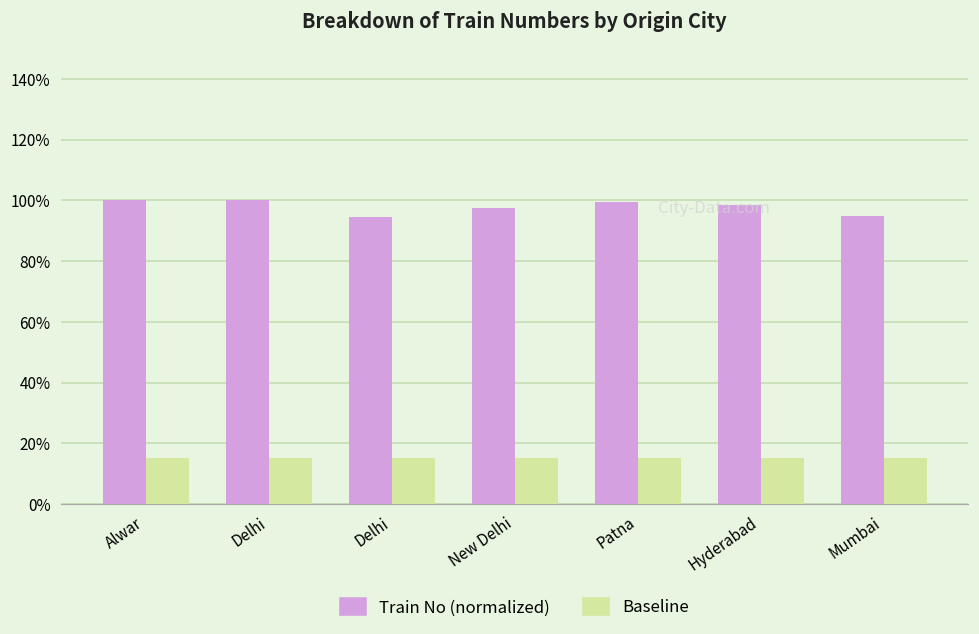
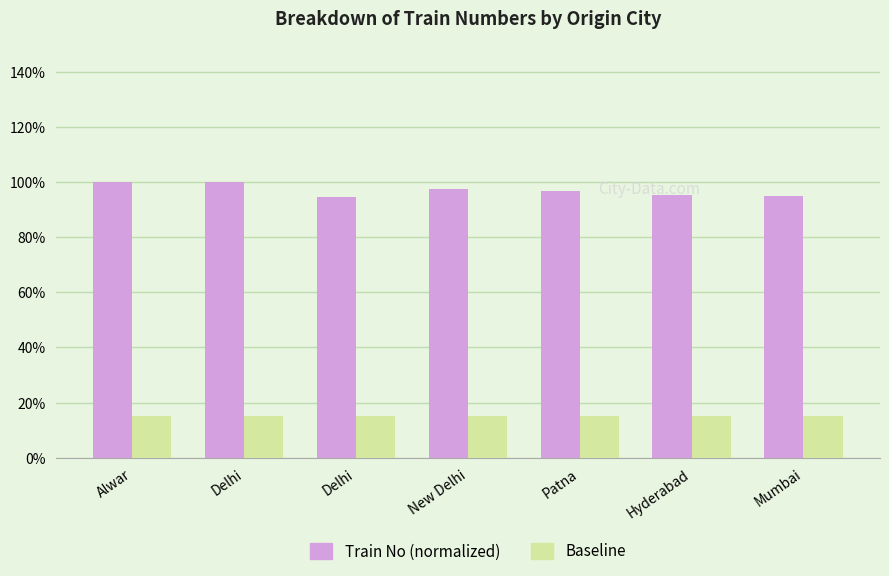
  {
    "Train No (normalized)": {
      "Alwar": "100%",
      "New Delhi": "97%",
-     "Patna": "100%",
-     "Hyderabad": "98%",
+     "Patna": "97%",
+     "Hyderabad": "95%",
      "Mumbai": "95%"
    },
    "Baseline": {
      "Alwar": "15%",
      "New Delhi": "15%",
      "Patna": "15%",
      "Hyderabad": "15%",
      "Mumbai": "15%"
    }
  }
